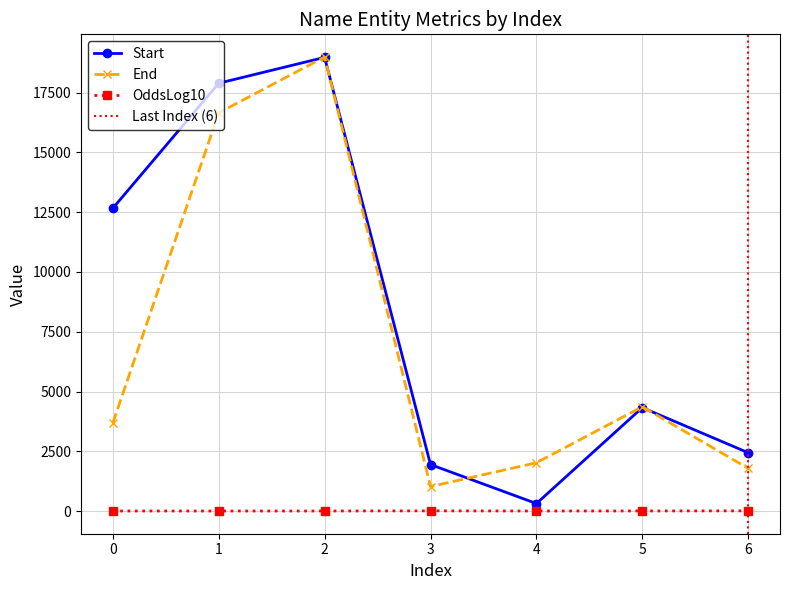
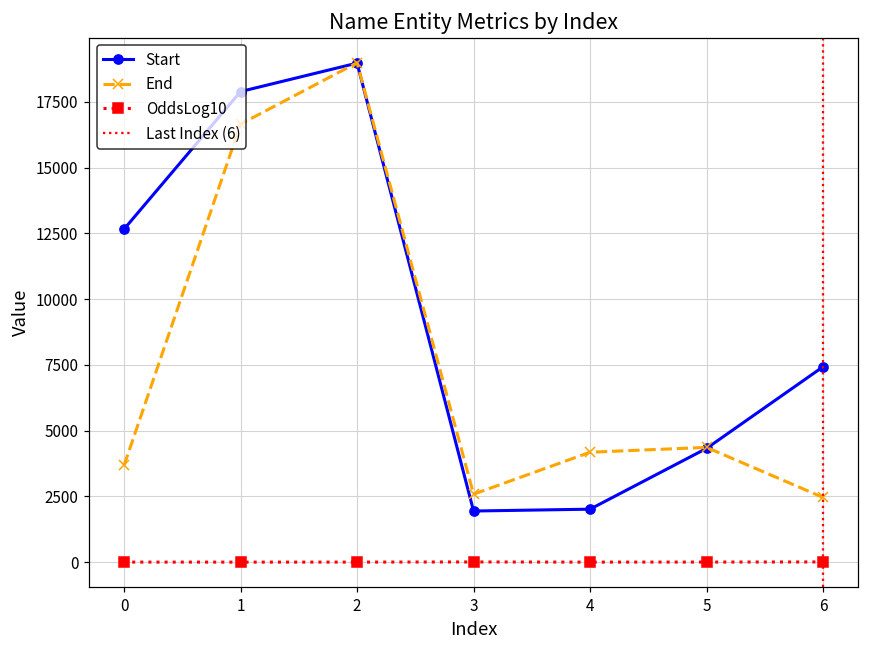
  {
    "Start": {
      "0": 12700,
      "3": 1900,
-     "4": 300,
-     "6": 2400
+     "4": 2000,
+     "6": 7400
    },
    "End": {
      "0": 3700,
-     "3": 1000,
-     "4": 2000,
-     "6": 1800
+     "3": 2600,
+     "4": 4200,
+     "6": 2500
    },
    "OddsLog10": {
      "0": 0,
      "1": 0,
      "2": 0,
      "3": 0,
      "4": 0,
      "5": 0,
      "6": 0
    }
  }
